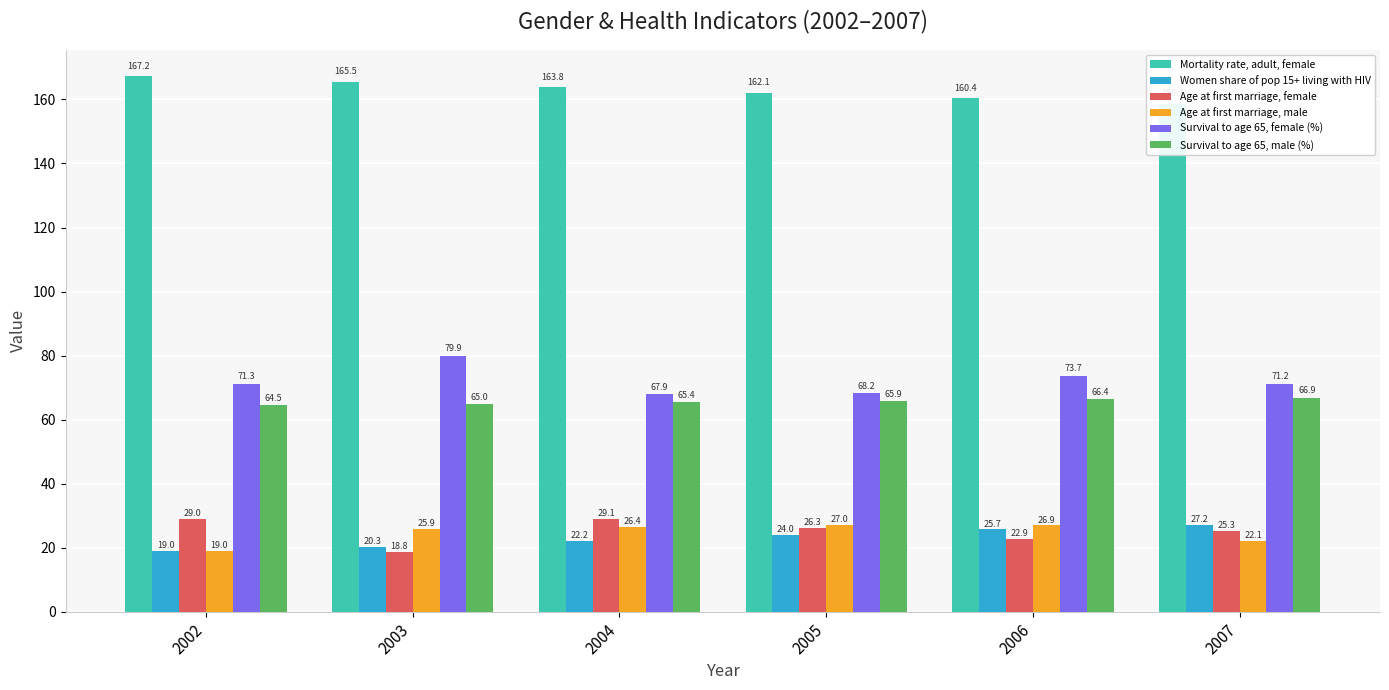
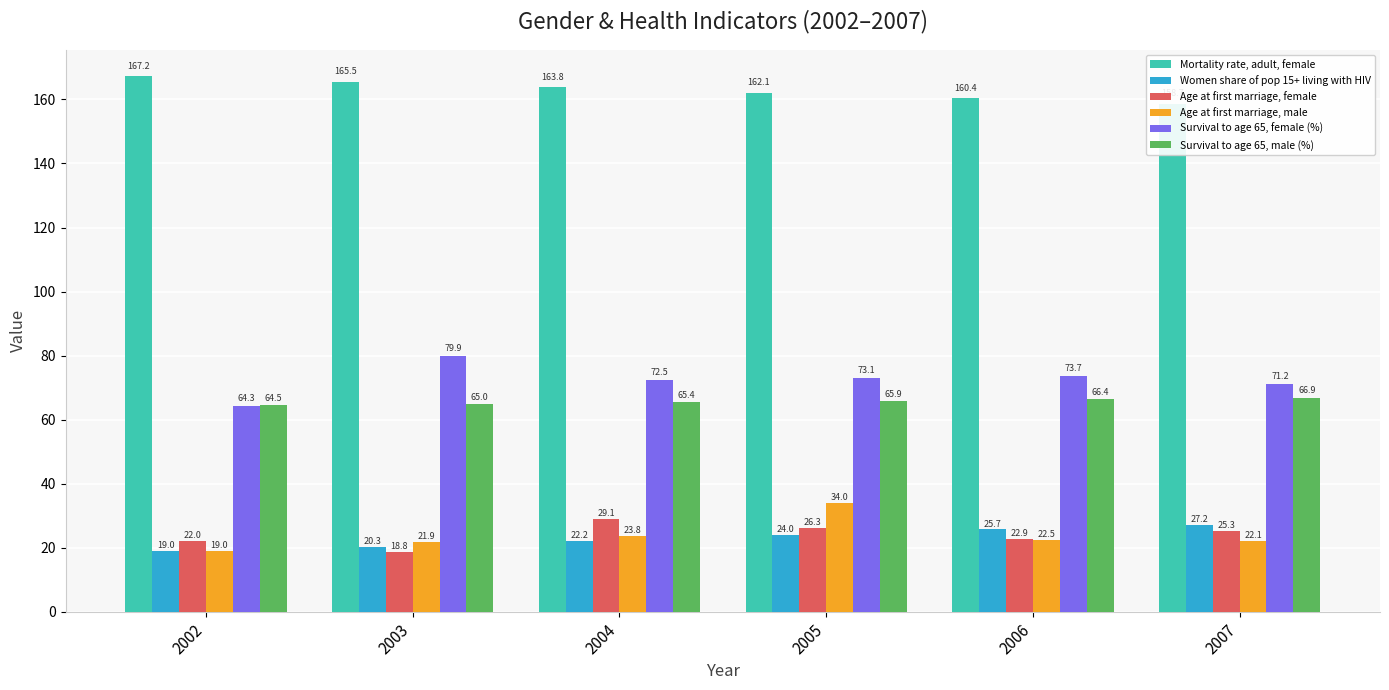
  {
    "Age at first marriage, female": {
-     "2002": 29.0,
+     "2002": 22.0,
      "2003": 18.8,
      "2004": 29.1,
      "2005": 26.3,
      "2006": 22.9,
      "2007": 25.3
    },
    "Age at first marriage, male": {
      "2002": 19.0,
-     "2003": 25.9,
-     "2004": 26.4,
-     "2005": 27.0,
-     "2006": 26.9,
+     "2003": 21.9,
+     "2004": 23.8,
+     "2005": 34.0,
+     "2006": 22.5,
      "2007": 22.1
    },
    "Survival to age 65, female (%)": {
-     "2002": 71.3,
+     "2002": 64.3,
      "2003": 79.9,
-     "2004": 67.9,
-     "2005": 68.2,
+     "2004": 72.5,
+     "2005": 73.1,
      "2006": 73.7,
      "2007": 71.2
    },
    "Survival to age 65, male (%)": {
      "2002": 64.5,
      "2003": 65.0,
      "2004": 65.4,
      "2005": 65.9,
      "2006": 66.4,
      "2007": 66.9
    }
  }
